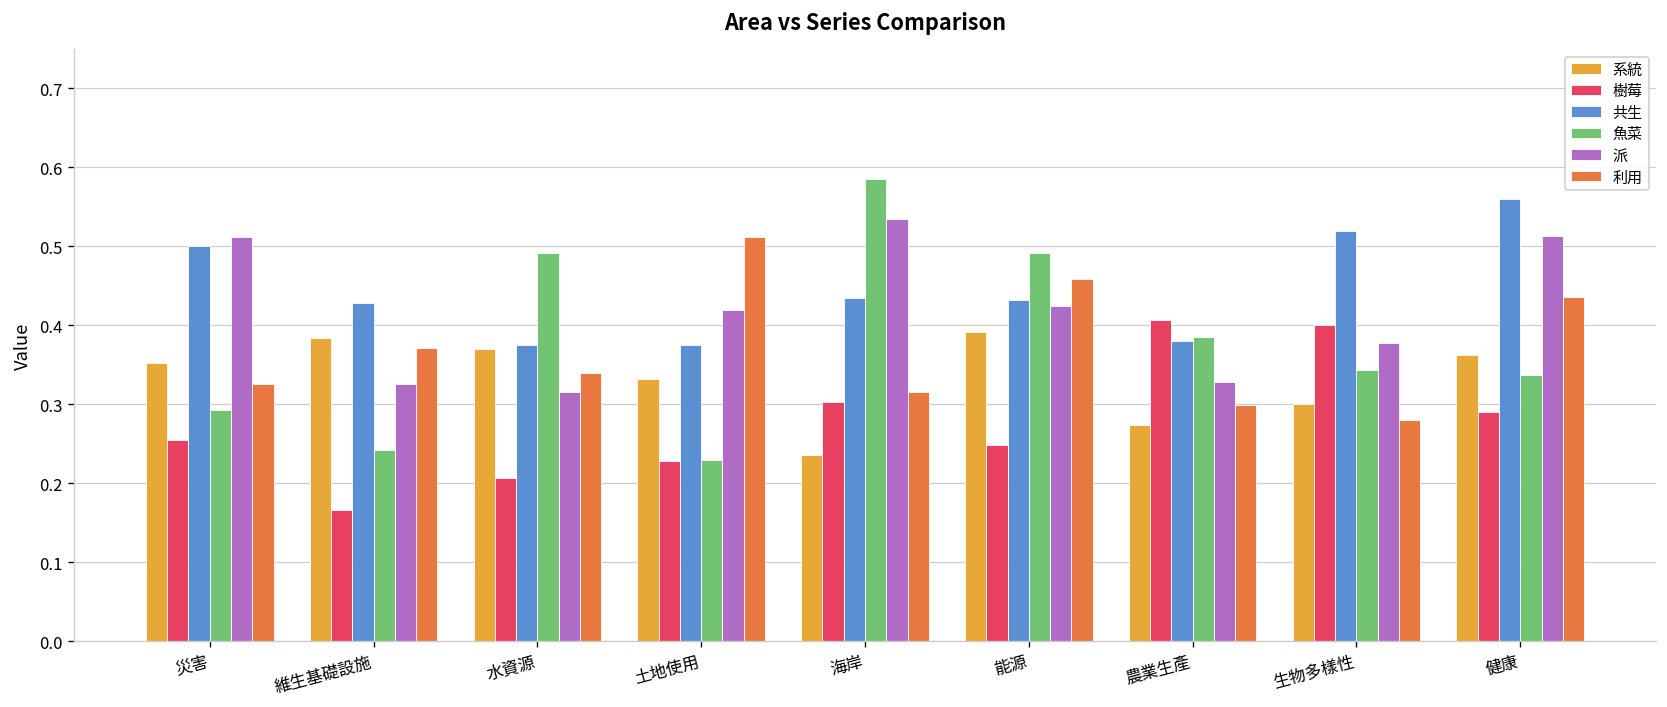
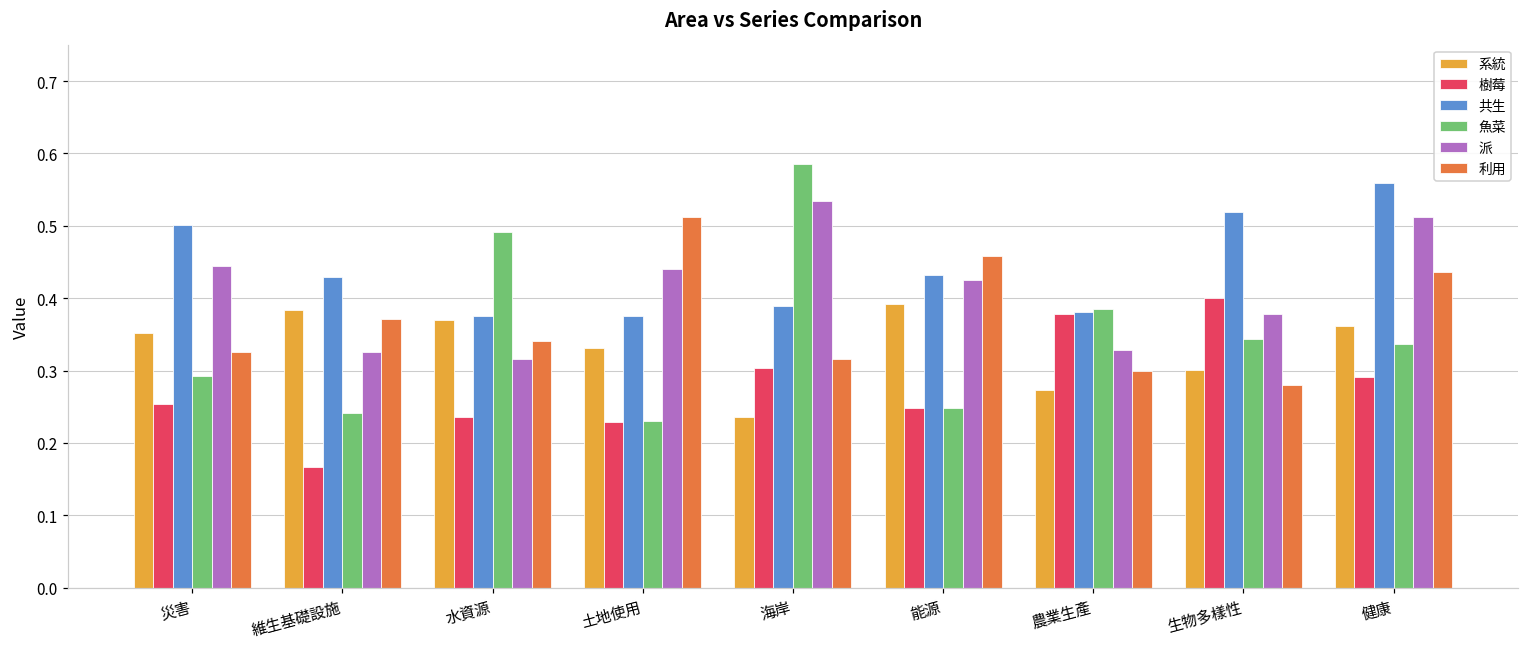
  {
    "樹莓": {
      "災害": 0.25,
      "維生基礎設施": 0.17,
-     "水資源": 0.21,
+     "水資源": 0.24,
      "土地使用": 0.23,
      "海岸": 0.30,
      "能源": 0.25,
-     "農業生產": 0.41,
+     "農業生產": 0.38,
      "生物多樣性": 0.40,
      "健康": 0.29
    },
    "共生": {
      "災害": 0.50,
      "維生基礎設施": 0.43,
      "水資源": 0.38,
      "土地使用": 0.38,
-     "海岸": 0.43,
+     "海岸": 0.39,
      "能源": 0.43,
      "農業生產": 0.38,
      "生物多樣性": 0.52,
      "健康": 0.56
    },
    "魚菜": {
      "災害": 0.29,
      "維生基礎設施": 0.24,
      "水資源": 0.49,
      "土地使用": 0.23,
      "海岸": 0.58,
-     "能源": 0.49,
+     "能源": 0.25,
      "農業生產": 0.38,
      "生物多樣性": 0.34,
      "健康": 0.34
    },
    "派": {
-     "災害": 0.51,
+     "災害": 0.44,
      "維生基礎設施": 0.33,
      "水資源": 0.32,
-     "土地使用": 0.42,
+     "土地使用": 0.44,
      "海岸": 0.53,
      "能源": 0.43,
      "農業生產": 0.33,
      "生物多樣性": 0.38,
      "健康": 0.51
    }
  }
